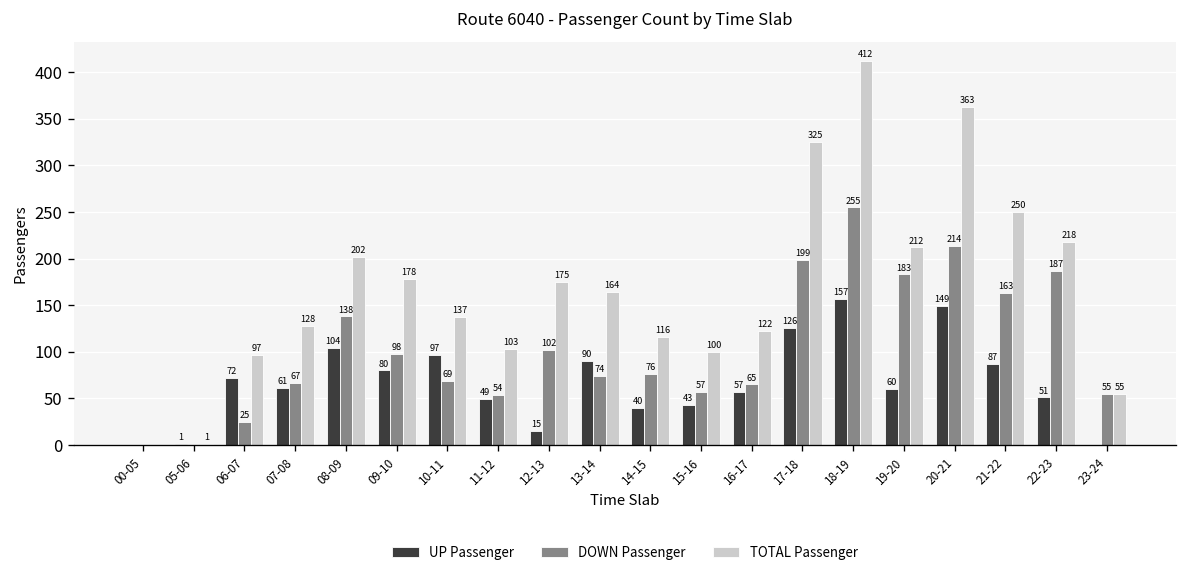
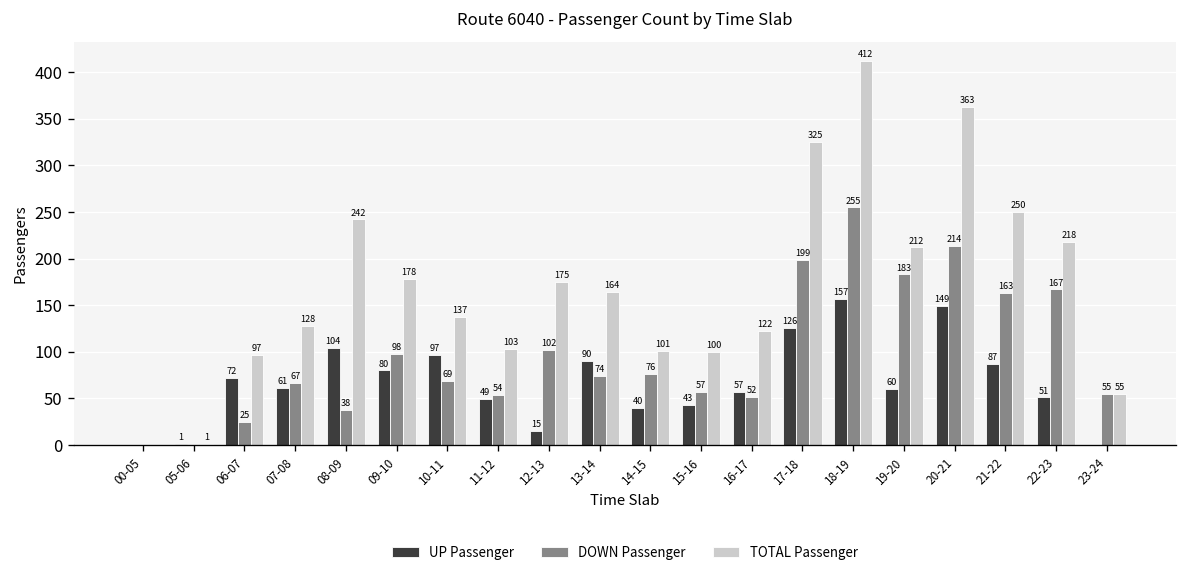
  {
    "UP Passenger": {
      "05-06": 1,
      "06-07": 72,
      "07-08": 61,
      "08-09": 104,
      "09-10": 80,
      "10-11": 97,
      "11-12": 49,
      "12-13": 15,
      "13-14": 90,
      "14-15": 40,
      "15-16": 43,
      "16-17": 57,
      "17-18": 126,
      "18-19": 157,
      "19-20": 60,
      "20-21": 149,
      "21-22": 87,
      "22-23": 51
    },
    "DOWN Passenger": {
      "06-07": 25,
      "07-08": 67,
-     "08-09": 138,
+     "08-09": 38,
      "09-10": 98,
      "10-11": 69,
      "11-12": 54,
      "12-13": 102,
      "13-14": 74,
      "14-15": 76,
      "15-16": 57,
-     "16-17": 65,
+     "16-17": 52,
      "17-18": 199,
      "18-19": 255,
      "19-20": 183,
      "20-21": 214,
      "21-22": 163,
-     "22-23": 187,
+     "22-23": 167,
      "23-24": 55
    },
    "TOTAL Passenger": {
      "05-06": 1,
      "06-07": 97,
      "07-08": 128,
-     "08-09": 202,
+     "08-09": 242,
      "09-10": 178,
      "10-11": 137,
      "11-12": 103,
      "12-13": 175,
      "13-14": 164,
-     "14-15": 116,
+     "14-15": 101,
      "15-16": 100,
      "16-17": 122,
      "17-18": 325,
      "18-19": 412,
      "19-20": 212,
      "20-21": 363,
      "21-22": 250,
      "22-23": 218,
      "23-24": 55
    }
  }
